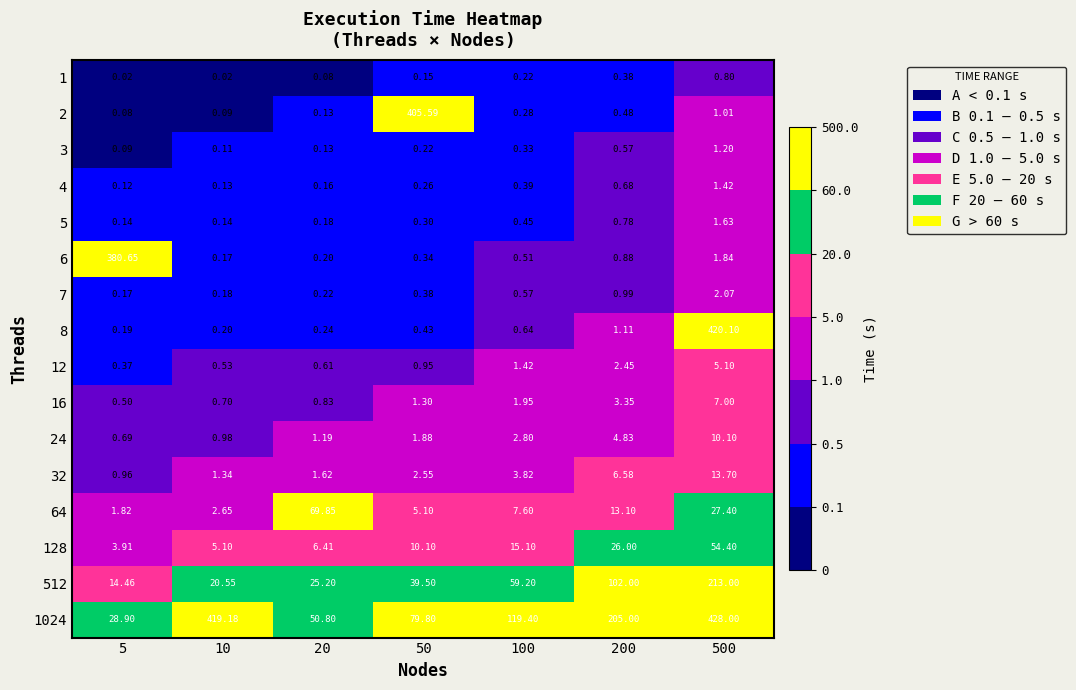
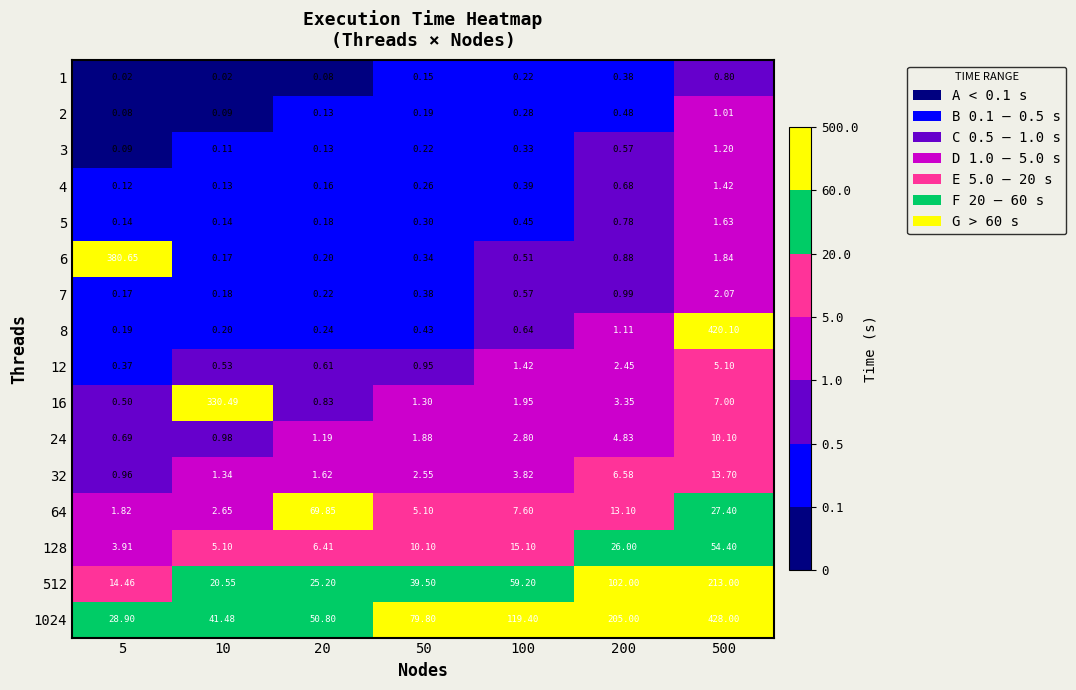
  {
    "1": {
      "5": 0.02,
      "10": 0.02,
      "20": 0.08,
      "50": 0.15,
      "100": 0.22,
      "200": 0.38,
      "500": 0.80
    },
    "2": {
      "5": 0.08,
      "10": 0.09,
      "20": 0.13,
-     "50": 405.59,
+     "50": 0.19,
      "100": 0.28,
      "200": 0.48,
      "500": 1.01
    },
    "3": {
      "5": 0.09,
      "10": 0.11,
      "20": 0.13,
      "50": 0.22,
      "100": 0.33,
      "200": 0.57,
      "500": 1.20
    },
    "4": {
      "5": 0.12,
      "10": 0.13,
      "20": 0.16,
      "50": 0.26,
      "100": 0.39,
      "200": 0.68,
      "500": 1.42
    },
    "5": {
      "5": 0.14,
      "10": 0.14,
      "20": 0.18,
      "50": 0.30,
      "100": 0.45,
      "200": 0.78,
      "500": 1.63
    },
    "6": {
      "5": 380.65,
      "10": 0.17,
      "20": 0.20,
      "50": 0.34,
      "100": 0.51,
      "200": 0.88,
      "500": 1.84
    },
    "7": {
      "5": 0.17,
      "10": 0.18,
      "20": 0.22,
      "50": 0.38,
      "100": 0.57,
      "200": 0.99,
      "500": 2.07
    },
    "8": {
      "5": 0.19,
      "10": 0.20,
      "20": 0.24,
      "50": 0.43,
      "100": 0.64,
      "200": 1.11,
      "500": 420.10
    },
    "12": {
      "5": 0.37,
      "10": 0.53,
      "20": 0.61,
      "50": 0.95,
      "100": 1.42,
      "200": 2.45,
      "500": 5.10
    },
    "16": {
      "5": 0.50,
-     "10": 0.70,
+     "10": 330.49,
      "20": 0.83,
      "50": 1.30,
      "100": 1.95,
      "200": 3.35,
      "500": 7.00
    },
    "24": {
      "5": 0.69,
      "10": 0.98,
      "20": 1.19,
      "50": 1.88,
      "100": 2.80,
      "200": 4.83,
      "500": 10.10
    },
    "32": {
      "5": 0.96,
      "10": 1.34,
      "20": 1.62,
      "50": 2.55,
      "100": 3.82,
      "200": 6.58,
      "500": 13.70
    },
    "64": {
      "5": 1.82,
      "10": 2.65,
      "20": 69.85,
      "50": 5.10,
      "100": 7.60,
      "200": 13.10,
      "500": 27.40
    },
    "128": {
      "5": 3.91,
      "10": 5.10,
      "20": 6.41,
      "50": 10.10,
      "100": 15.10,
      "200": 26.00,
      "500": 54.40
    },
    "512": {
      "5": 14.46,
      "10": 20.55,
      "20": 25.20,
      "50": 39.50,
      "100": 59.20,
      "200": 102.00,
      "500": 213.00
    },
    "1024": {
      "5": 28.90,
-     "10": 419.18,
+     "10": 41.48,
      "20": 50.80,
      "50": 79.80,
      "100": 119.40,
      "200": 205.00,
      "500": 428.00
    }
  }
